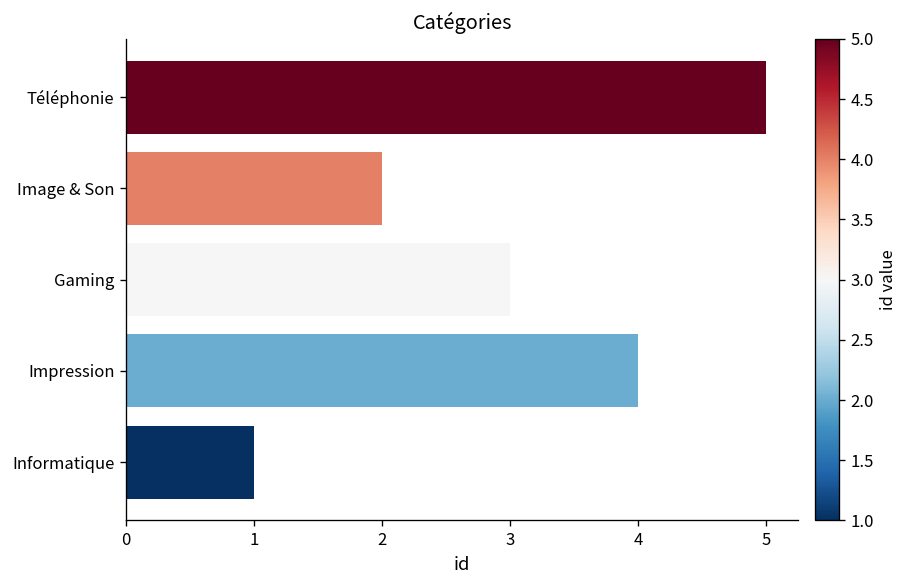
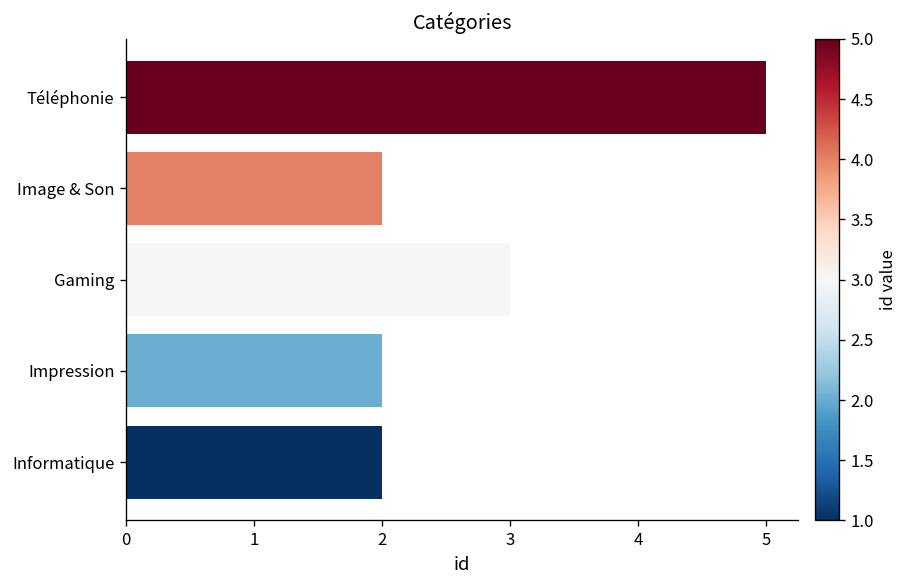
  {
    "Téléphonie": 5,
    "Image & Son": 2,
    "Gaming": 3,
-   "Impression": 4,
-   "Informatique": 1
+   "Impression": 2,
+   "Informatique": 2
  }
